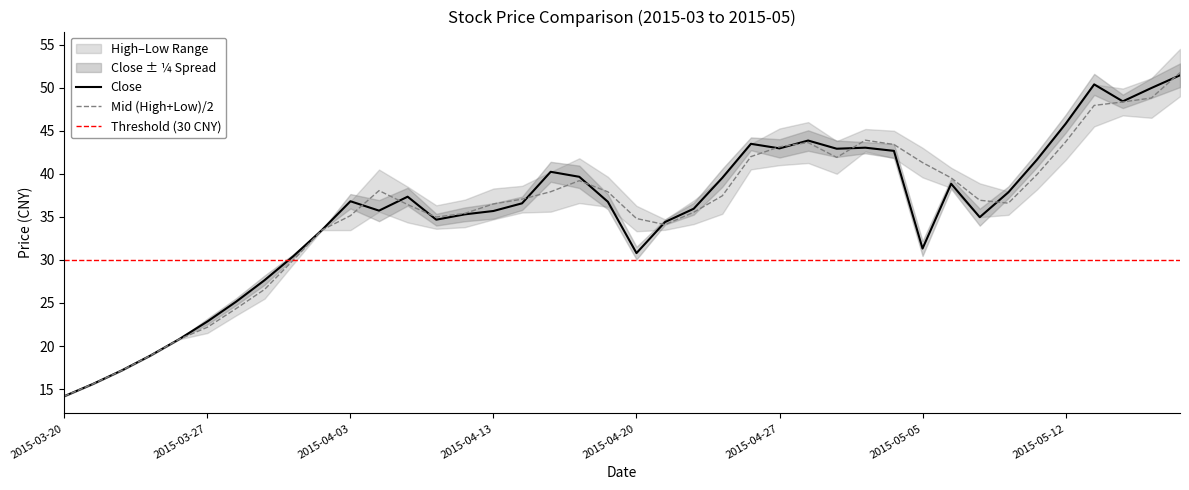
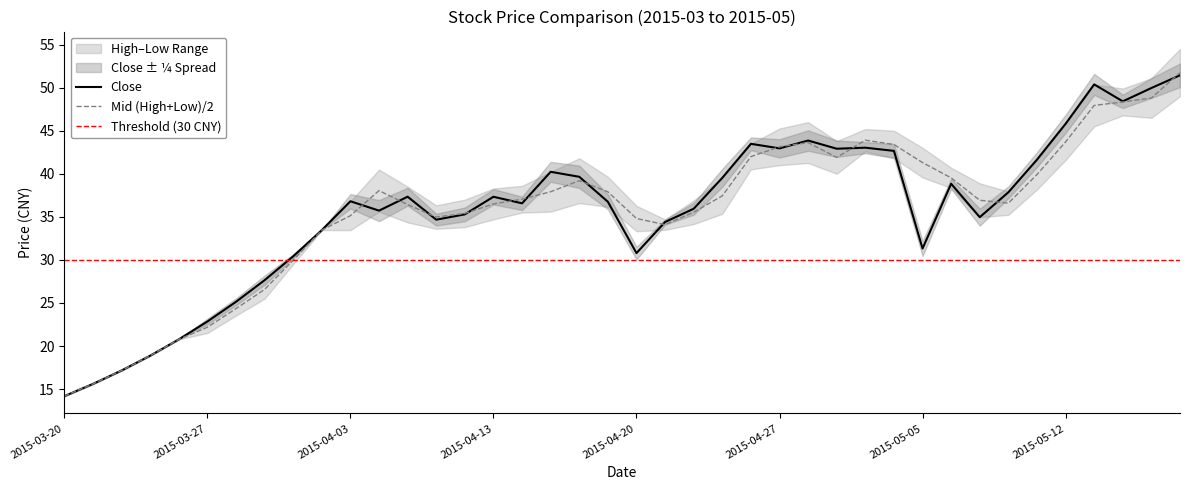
  {
    "Close": {
-     "2015-04-13": 36,
+     "2015-04-13": 37,
      "2015-04-20": 31,
      "2015-05-05": 31
    }
  }
